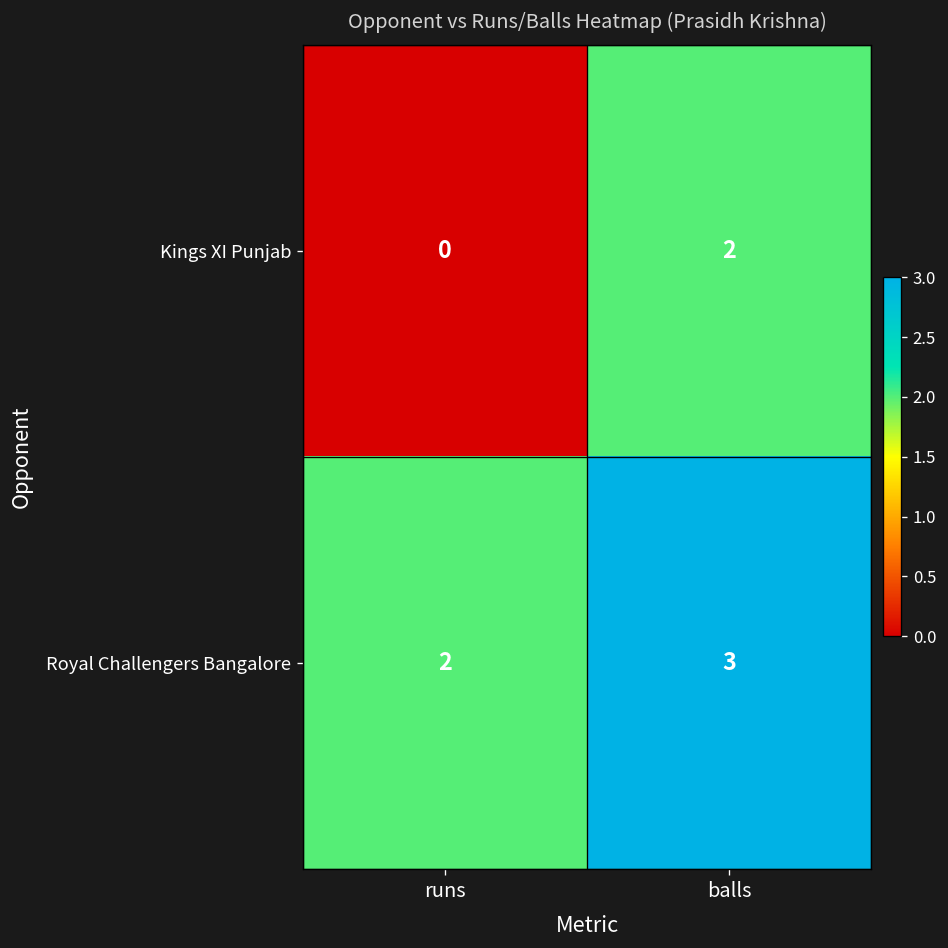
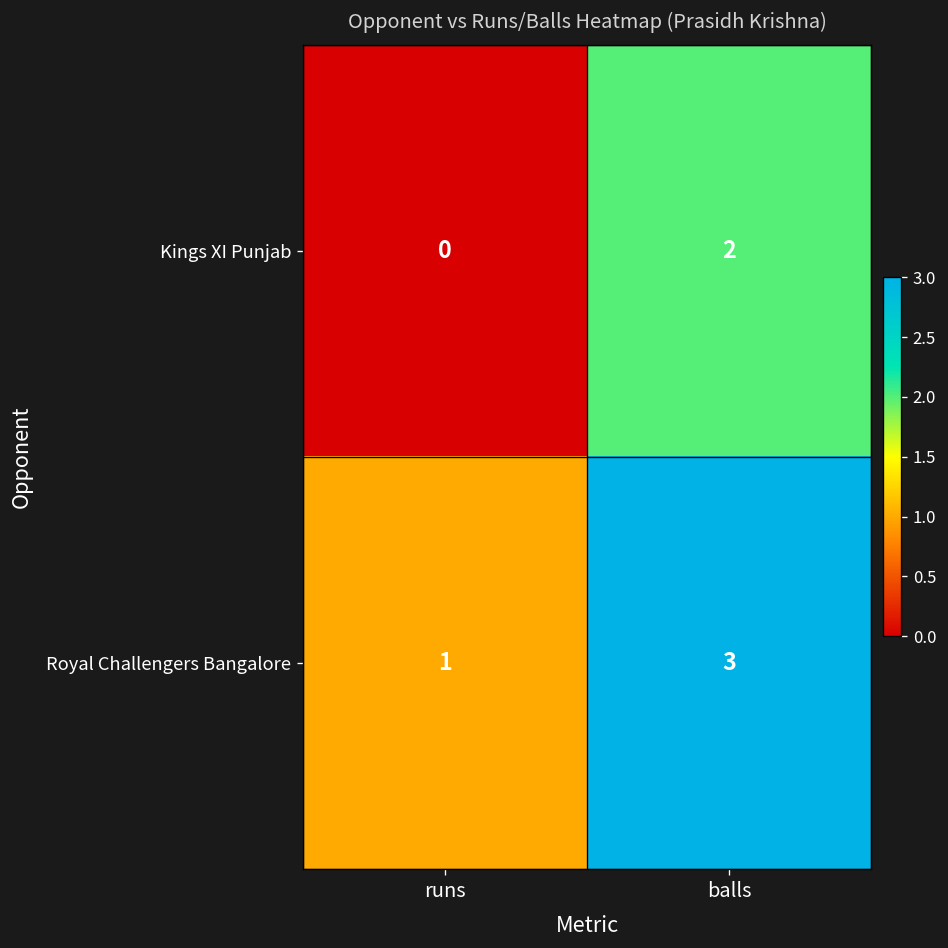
  {
    "Kings XI Punjab": {
      "runs": 0,
      "balls": 2
    },
    "Royal Challengers Bangalore": {
-     "runs": 2,
+     "runs": 1,
      "balls": 3
    }
  }
